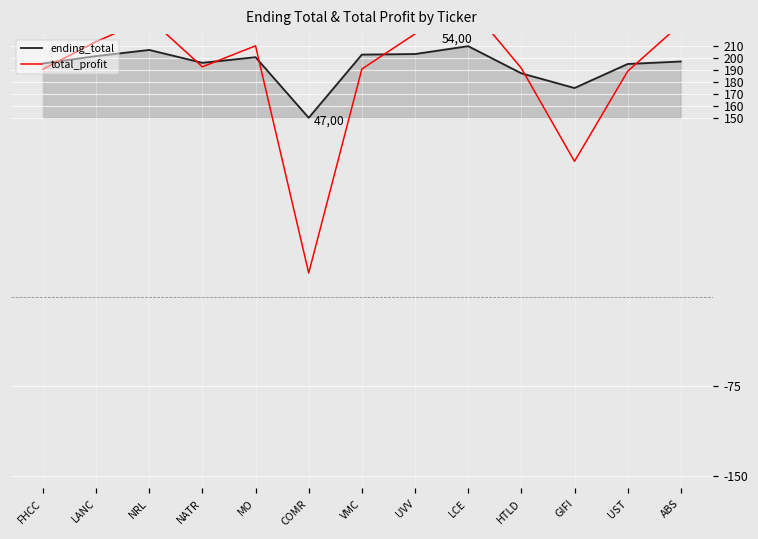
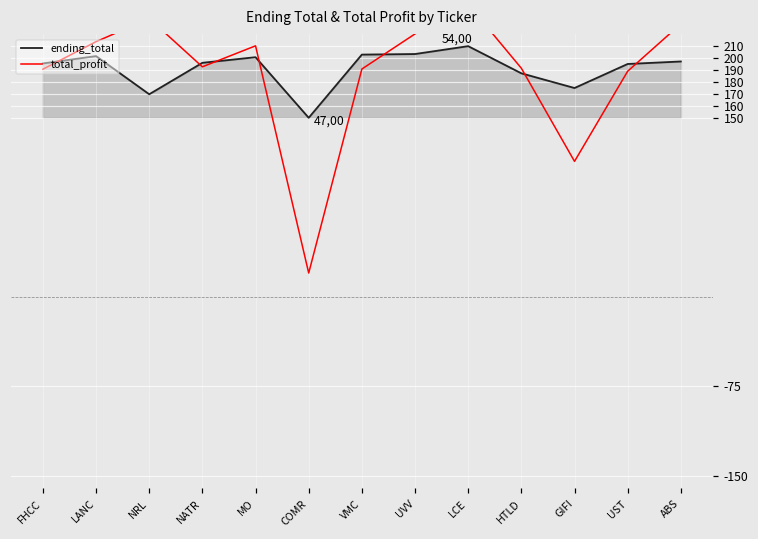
  {
    "ending_total": {
-     "NRL": 207,
+     "NRL": 170,
      "NATR": 196,
      "MO": 201,
      "VMC": 203,
      "UVV": 203,
      "HTLD": 187,
      "GIFI": 175,
      "UST": 195,
      "ABS": 197
    },
    "total_profit": {
      "NATR": 193,
      "MO": 210,
      "COMR": 20,
      "VMC": 191,
      "UVV": 220,
      "HTLD": 192,
      "GIFI": 114,
      "UST": 189
    }
  }
